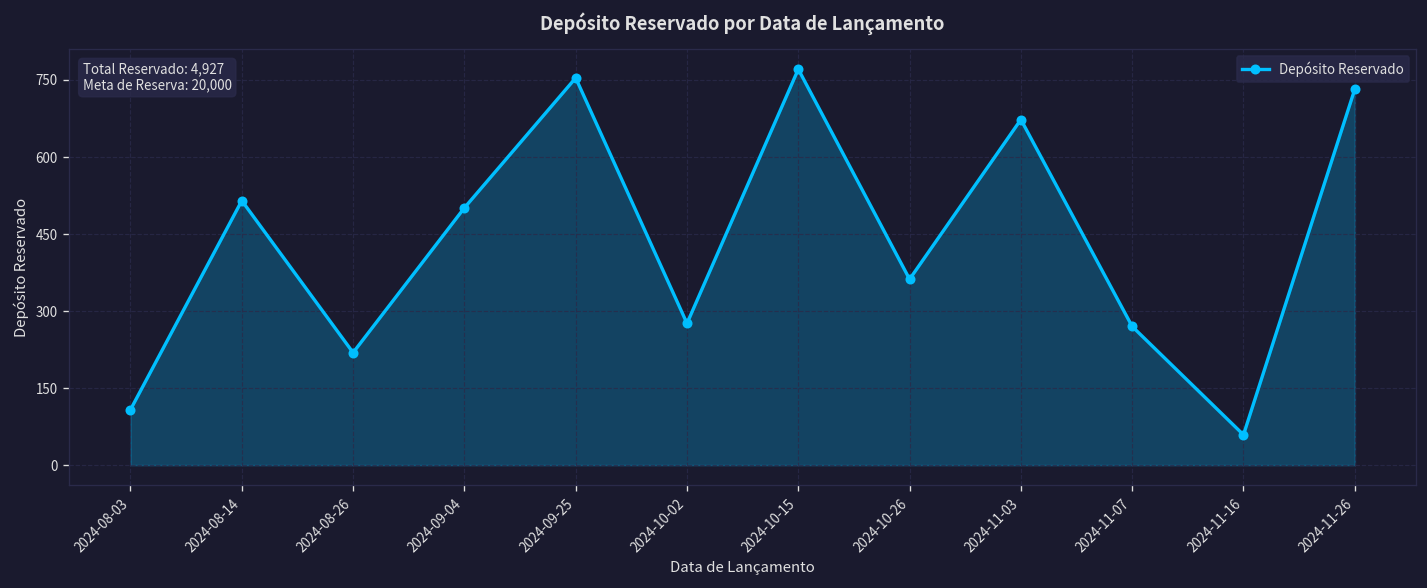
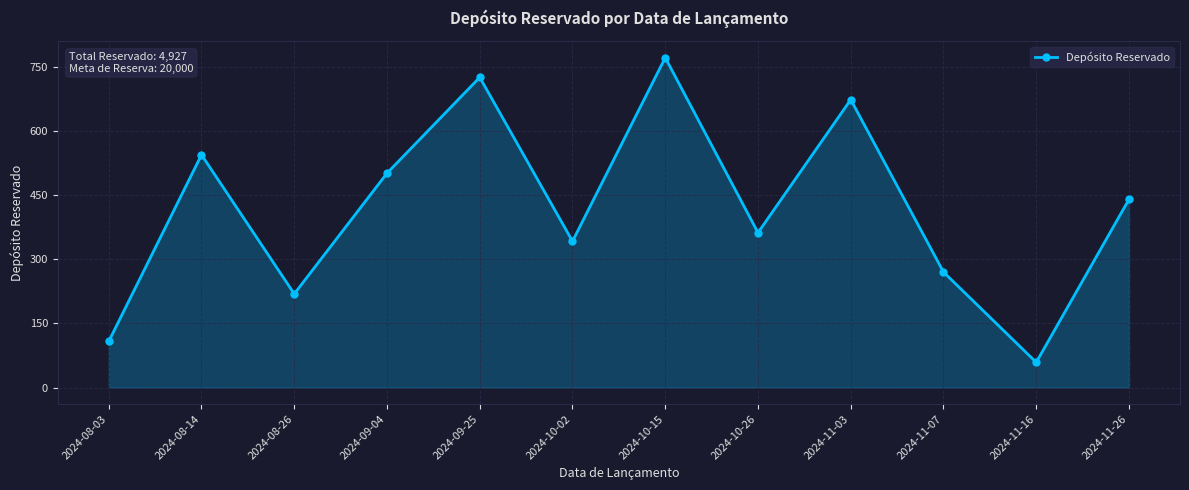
  {
    "2024-08-03": 110,
-   "2024-08-14": 520,
+   "2024-08-14": 540,
    "2024-08-26": 220,
    "2024-09-04": 500,
-   "2024-09-25": 750,
-   "2024-10-02": 280,
+   "2024-09-25": 730,
+   "2024-10-02": 340,
    "2024-10-15": 770,
    "2024-10-26": 360,
    "2024-11-03": 670,
    "2024-11-07": 270,
    "2024-11-16": 60,
-   "2024-11-26": 730
+   "2024-11-26": 440
  }
